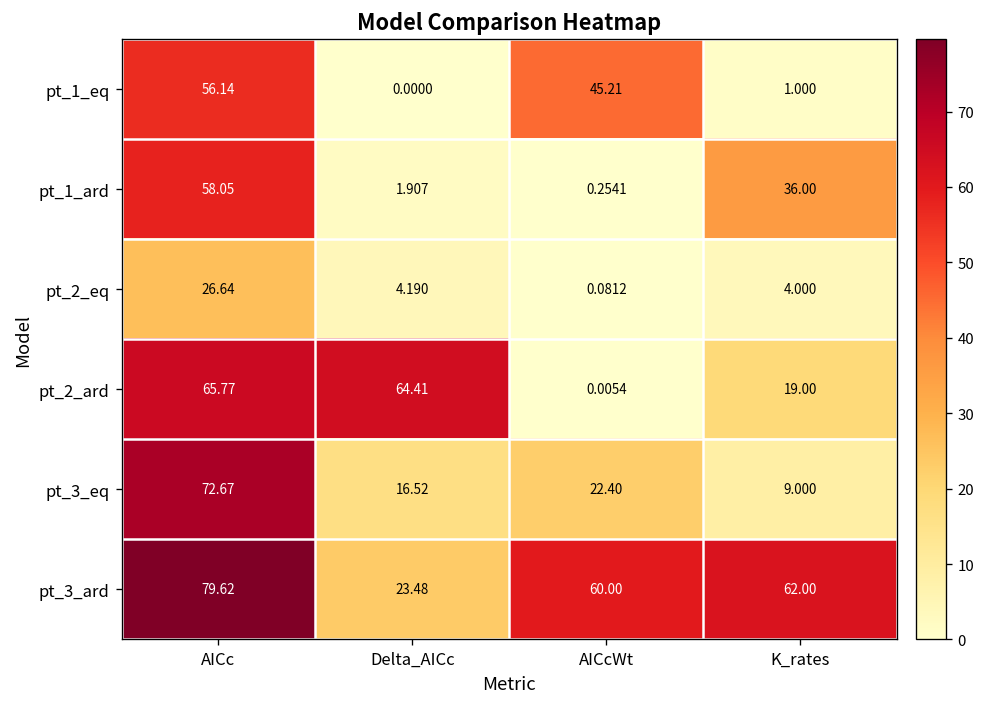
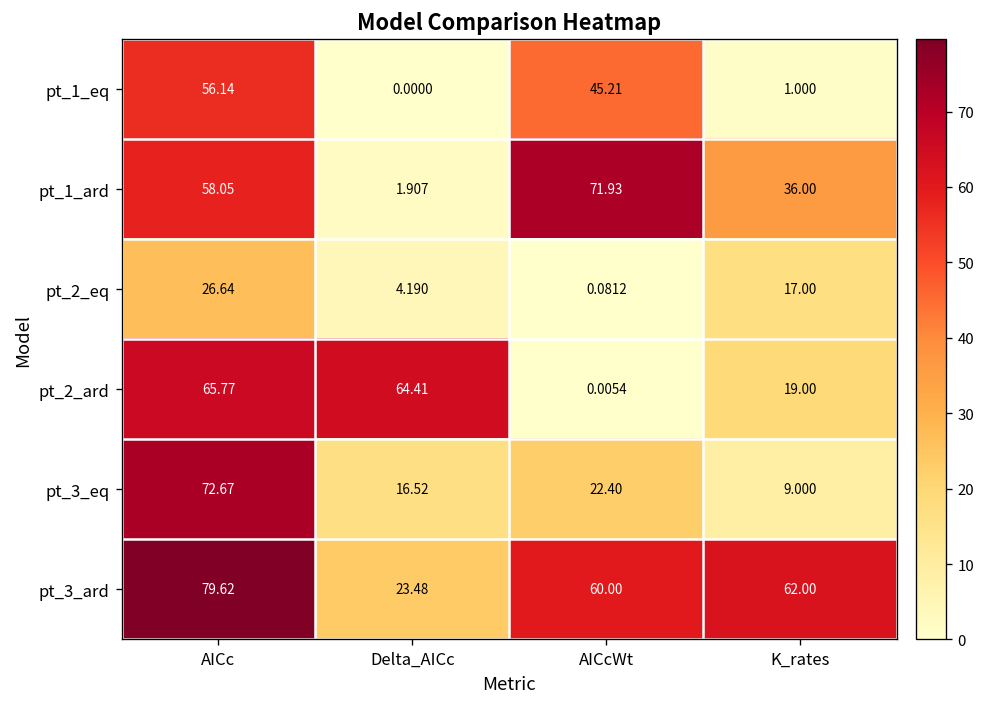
  {
    "pt_1_eq": {
      "AICc": 56.14,
      "Delta_AICc": 0.0000,
      "AICcWt": 45.21,
      "K_rates": 1.000
    },
    "pt_1_ard": {
      "AICc": 58.05,
      "Delta_AICc": 1.907,
-     "AICcWt": 0.2541,
+     "AICcWt": 71.93,
      "K_rates": 36.00
    },
    "pt_2_eq": {
      "AICc": 26.64,
      "Delta_AICc": 4.190,
      "AICcWt": 0.0812,
-     "K_rates": 4.000
+     "K_rates": 17.00
    },
    "pt_2_ard": {
      "AICc": 65.77,
      "Delta_AICc": 64.41,
      "AICcWt": 0.0054,
      "K_rates": 19.00
    },
    "pt_3_eq": {
      "AICc": 72.67,
      "Delta_AICc": 16.52,
      "AICcWt": 22.40,
      "K_rates": 9.000
    },
    "pt_3_ard": {
      "AICc": 79.62,
      "Delta_AICc": 23.48,
      "AICcWt": 60.00,
      "K_rates": 62.00
    }
  }
